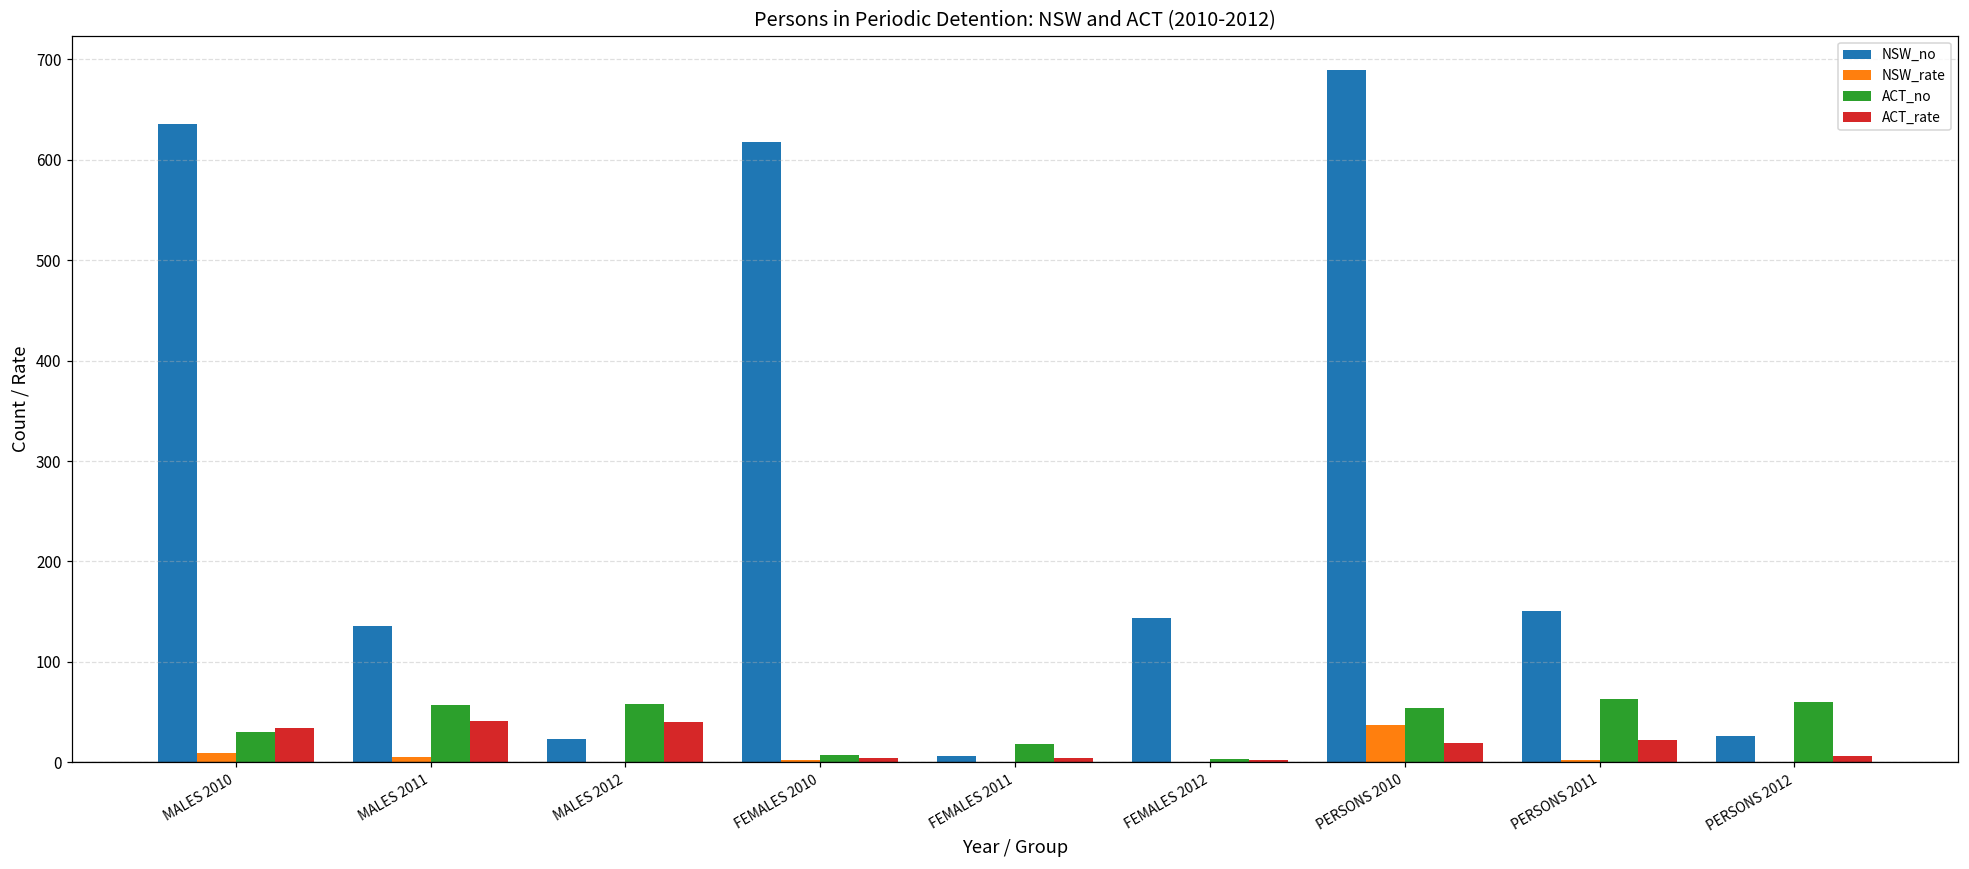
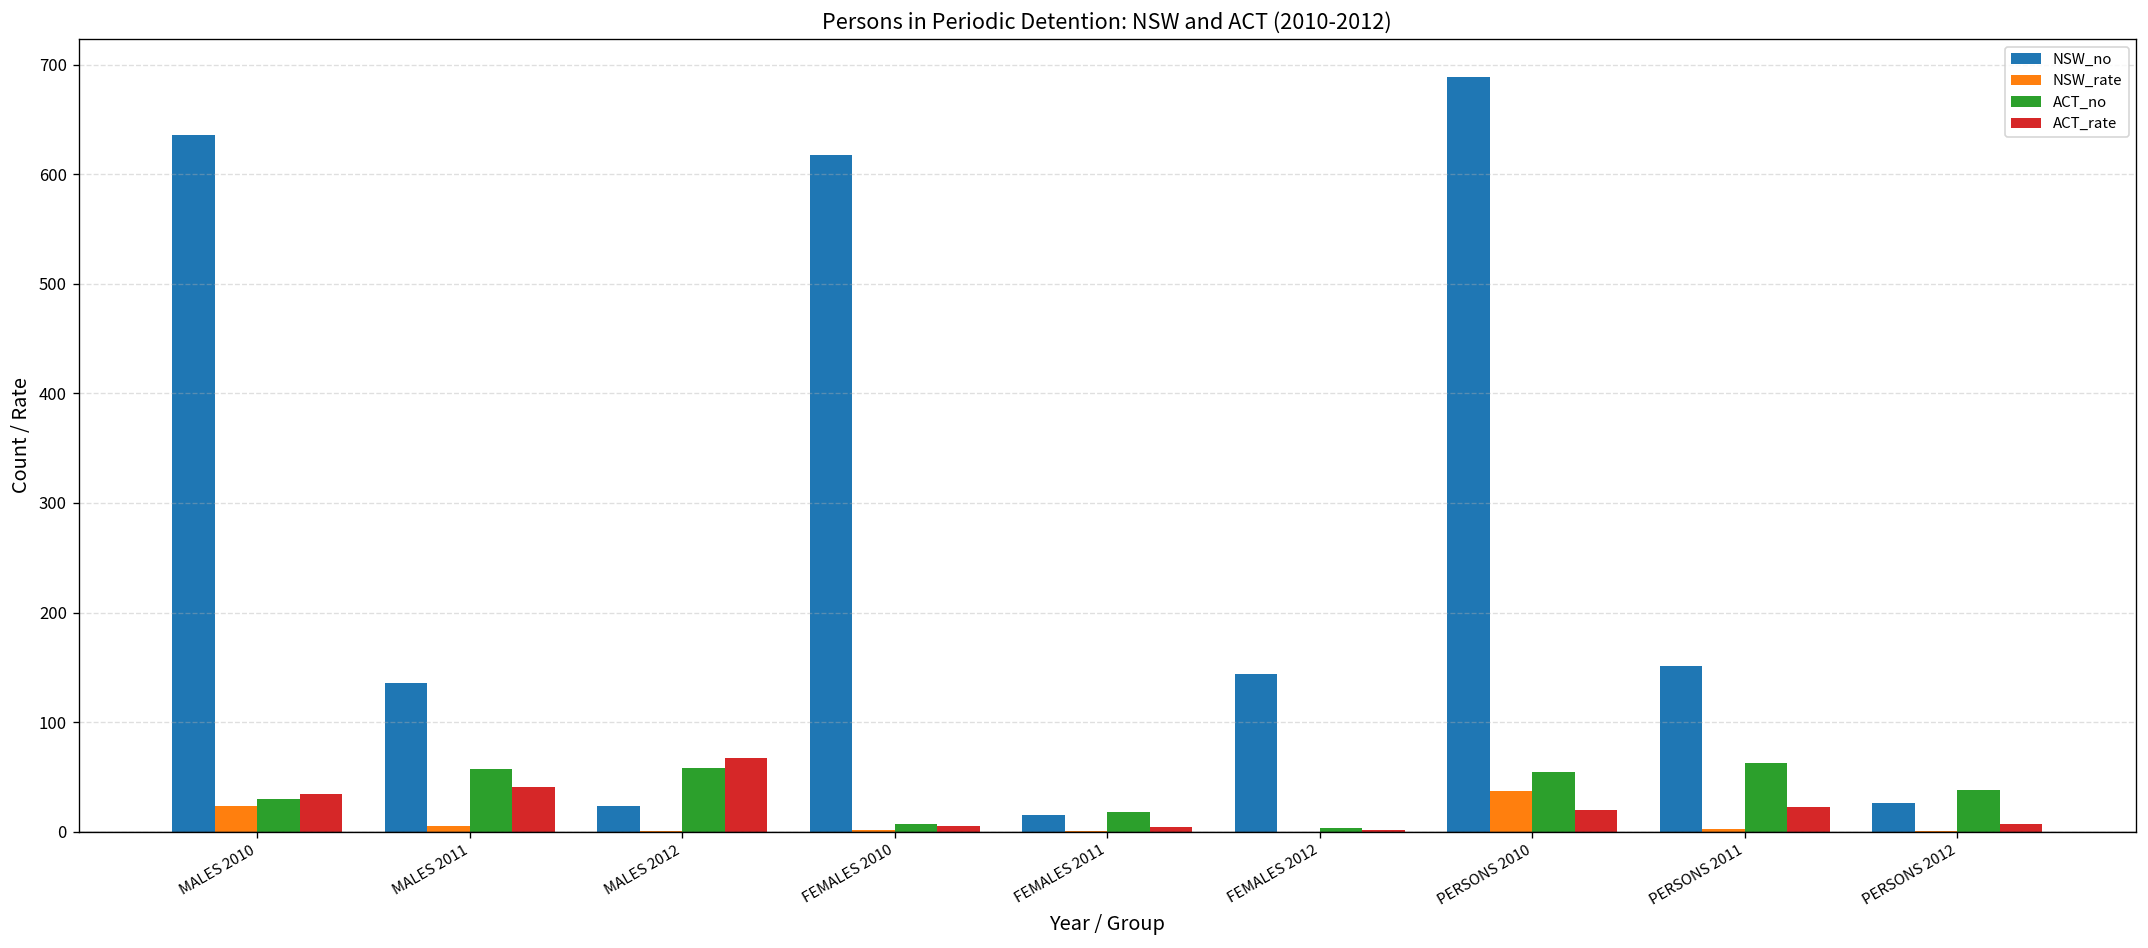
  {
    "NSW_no": {
      "MALES 2010": 640,
      "MALES 2011": 140,
      "MALES 2012": 20,
      "FEMALES 2010": 620,
-     "FEMALES 2011": 10,
+     "FEMALES 2011": 20,
      "FEMALES 2012": 140,
      "PERSONS 2010": 690,
      "PERSONS 2011": 150,
      "PERSONS 2012": 30
    },
    "NSW_rate": {
-     "MALES 2010": 10,
+     "MALES 2010": 20,
      "MALES 2011": 0,
      "PERSONS 2010": 40
    },
    "ACT_no": {
      "MALES 2010": 30,
      "MALES 2011": 60,
      "MALES 2012": 60,
      "FEMALES 2010": 10,
      "FEMALES 2011": 20,
      "FEMALES 2012": 0,
      "PERSONS 2010": 50,
      "PERSONS 2011": 60,
-     "PERSONS 2012": 60
+     "PERSONS 2012": 40
    },
    "ACT_rate": {
      "MALES 2010": 30,
      "MALES 2011": 40,
-     "MALES 2012": 40,
+     "MALES 2012": 70,
      "FEMALES 2010": 0,
      "FEMALES 2011": 0,
      "PERSONS 2010": 20,
      "PERSONS 2011": 20,
      "PERSONS 2012": 10
    }
  }
